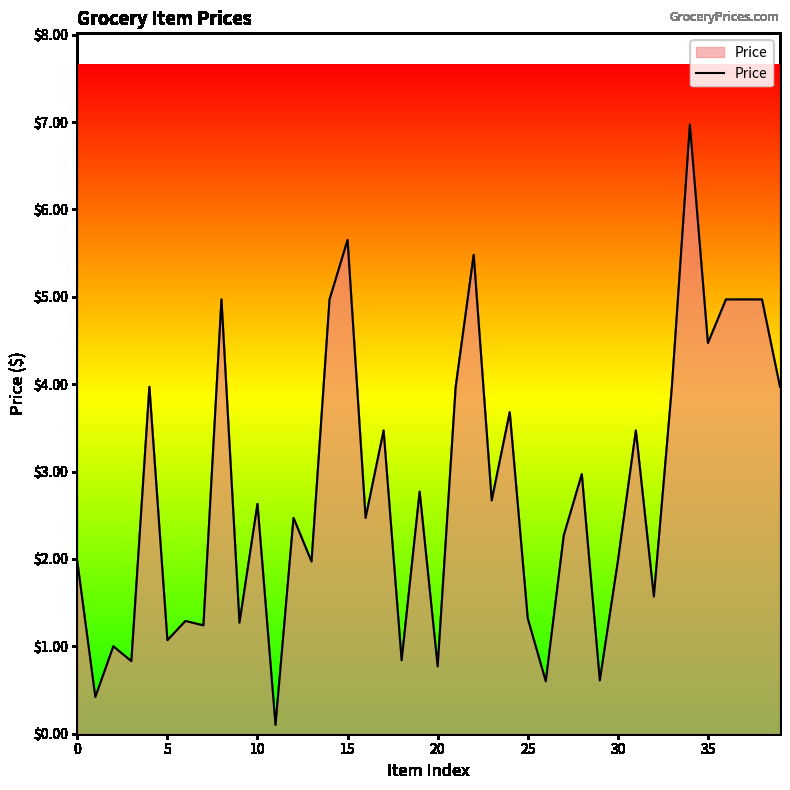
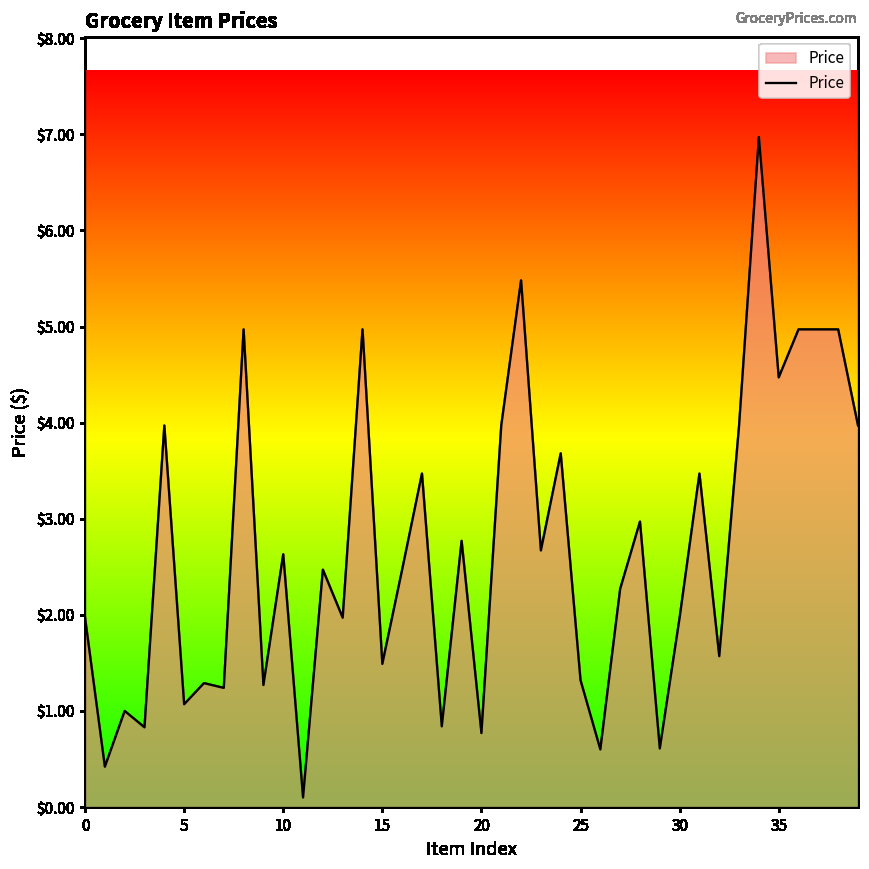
  {
    "0": "$2.0",
    "5": "$1.1",
    "10": "$2.6",
-   "15": "$5.7",
+   "15": "$1.5",
    "20": "$0.8",
    "25": "$1.3",
    "30": "$2.0",
    "35": "$4.5"
  }
